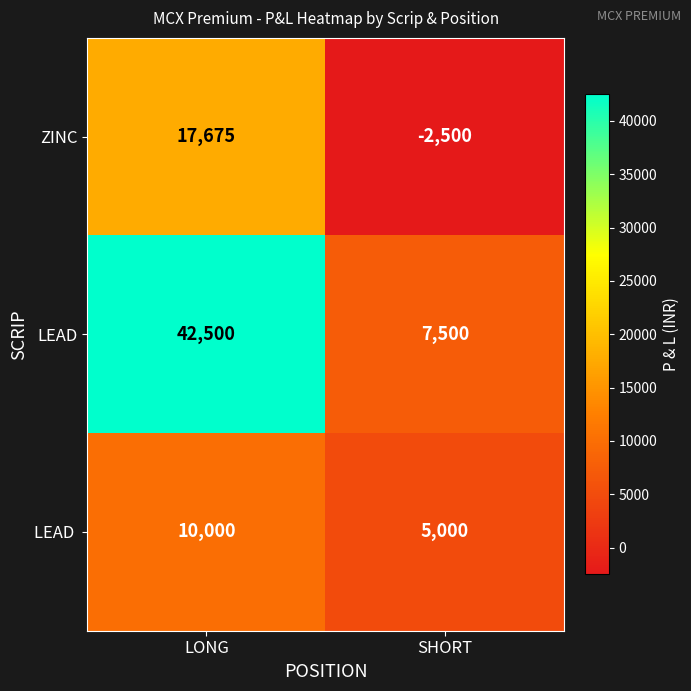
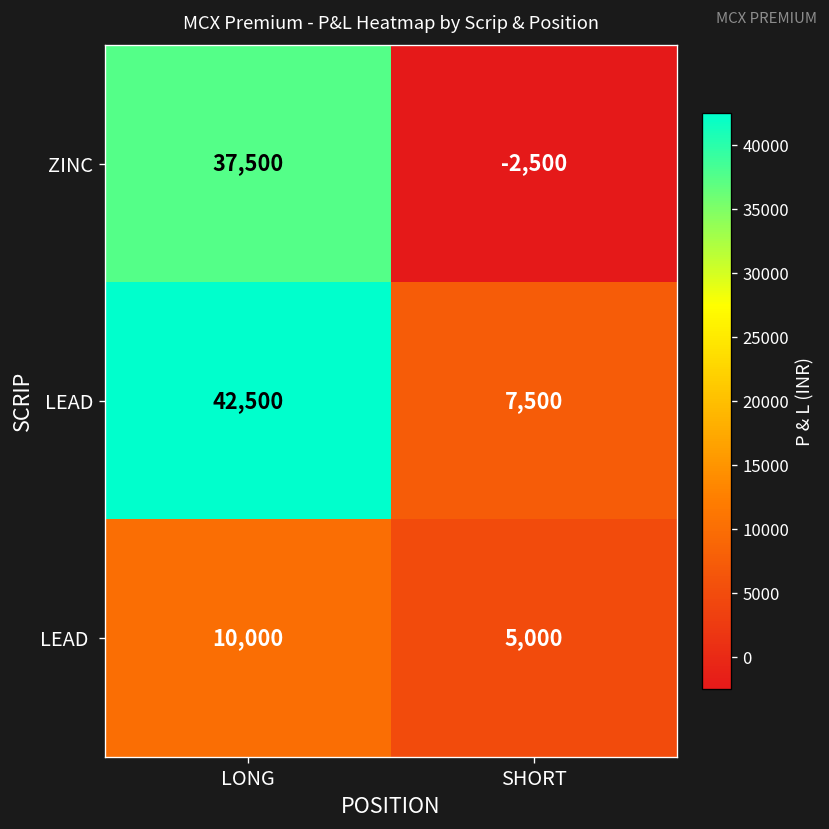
  {
    "ZINC": {
-     "LONG": "17,675",
+     "LONG": "37,500",
      "SHORT": "-2,500"
    }
  }
